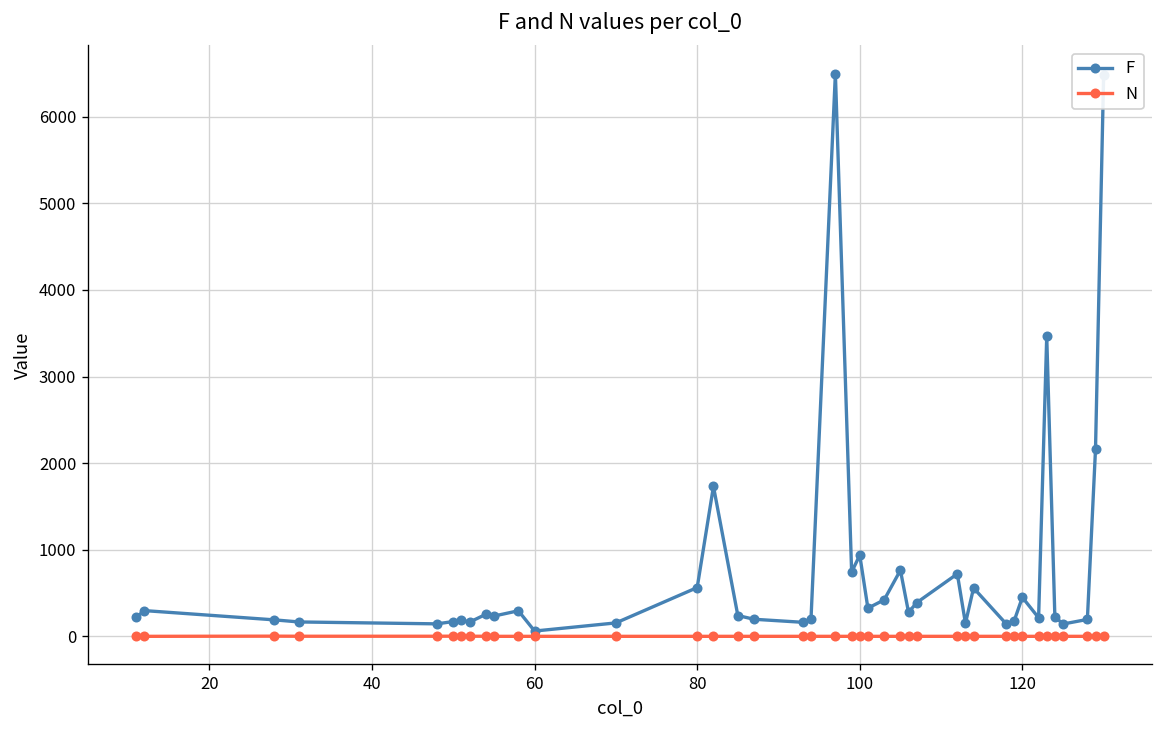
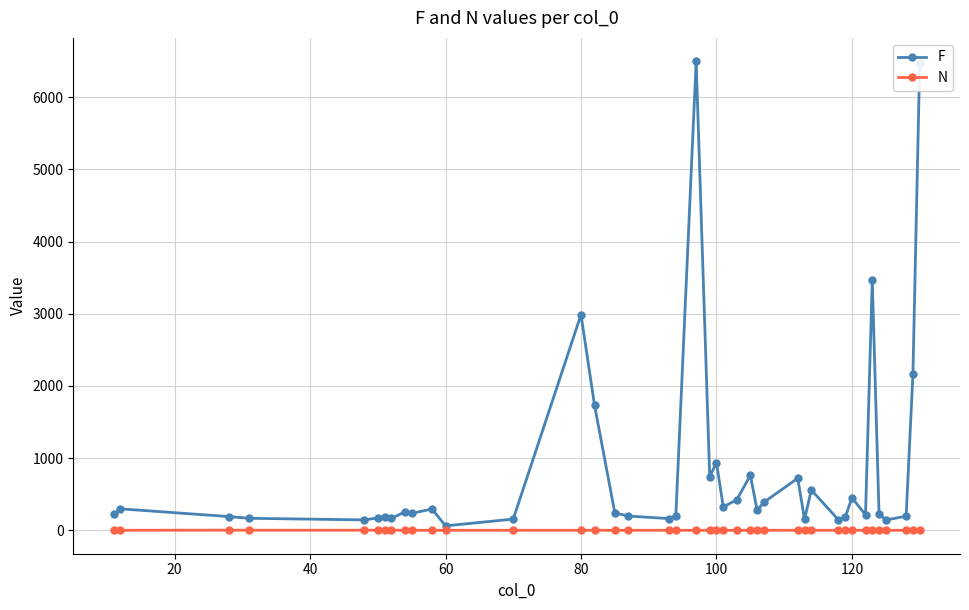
  {
    "F": {
      "60": 100,
-     "80": 600,
+     "80": 3000,
      "100": 900,
      "120": 500
    },
    "N": {
      "60": 0,
      "80": 0,
      "100": 0,
      "120": 0
    }
  }
